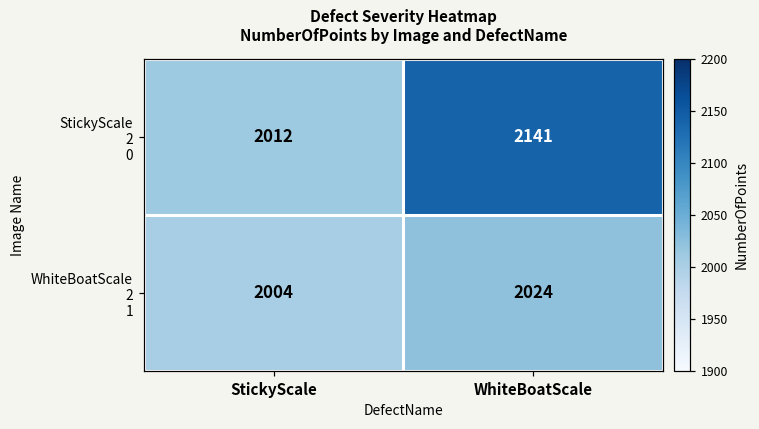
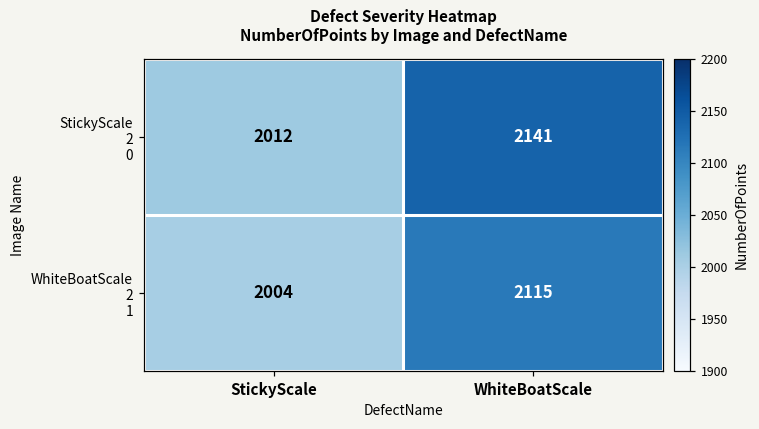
  {
    "StickyScale 2 0": {
      "StickyScale": 2012,
      "WhiteBoatScale": 2141
    },
    "WhiteBoatScale 2 1": {
      "StickyScale": 2004,
-     "WhiteBoatScale": 2024
+     "WhiteBoatScale": 2115
    }
  }
